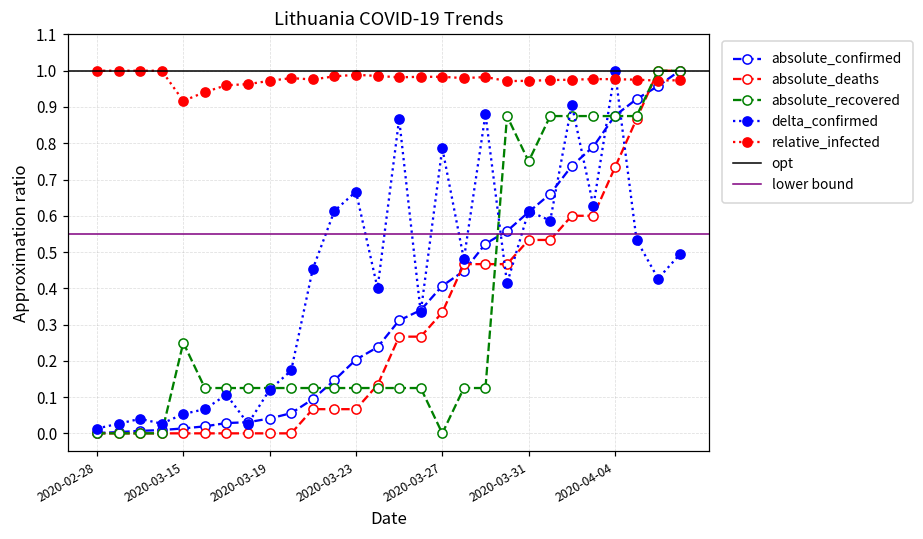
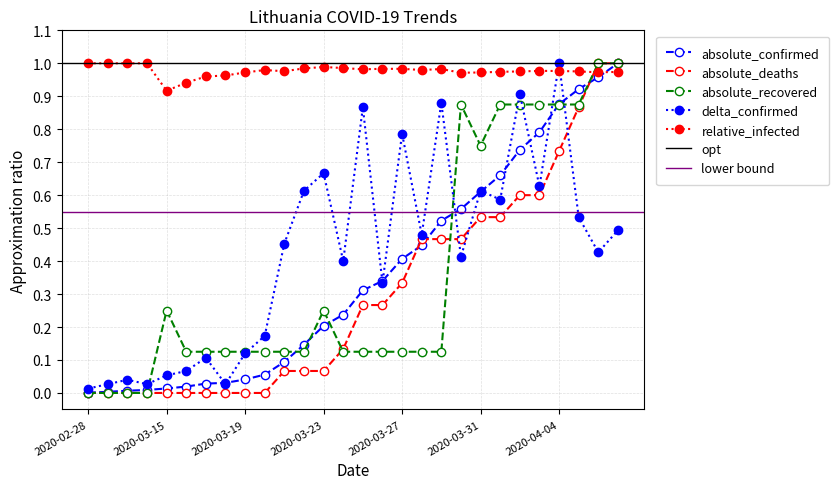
  {
    "absolute_recovered": {
      "2020-03-15": 0.25,
-     "2020-03-23": 0.13,
-     "2020-03-27": 0.00,
+     "2020-03-23": 0.25,
+     "2020-03-27": 0.13,
      "2020-03-31": 0.75
    }
  }
